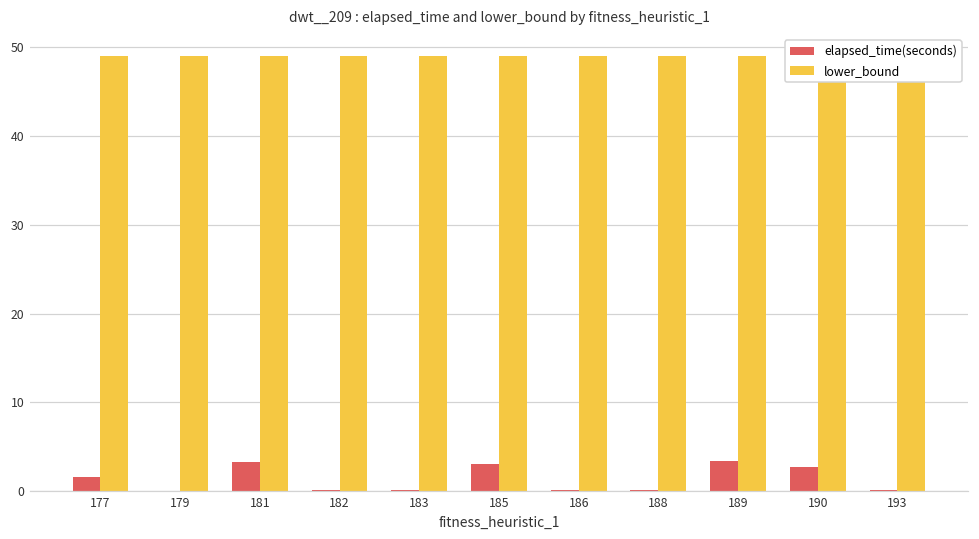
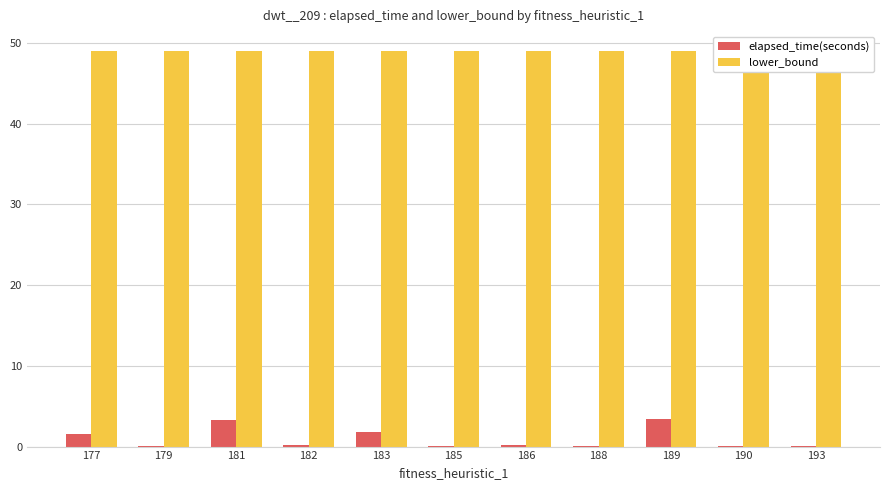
  {
    "elapsed_time(seconds)": {
      "177": 2,
      "181": 3,
-     "183": 0,
-     "185": 3,
+     "183": 2,
+     "185": 0,
      "189": 3,
-     "190": 3
+     "190": 0
    },
    "lower_bound": {
      "177": 49,
      "179": 49,
      "181": 49,
      "182": 49,
      "183": 49,
      "185": 49,
      "186": 49,
      "188": 49,
      "189": 49
    }
  }
